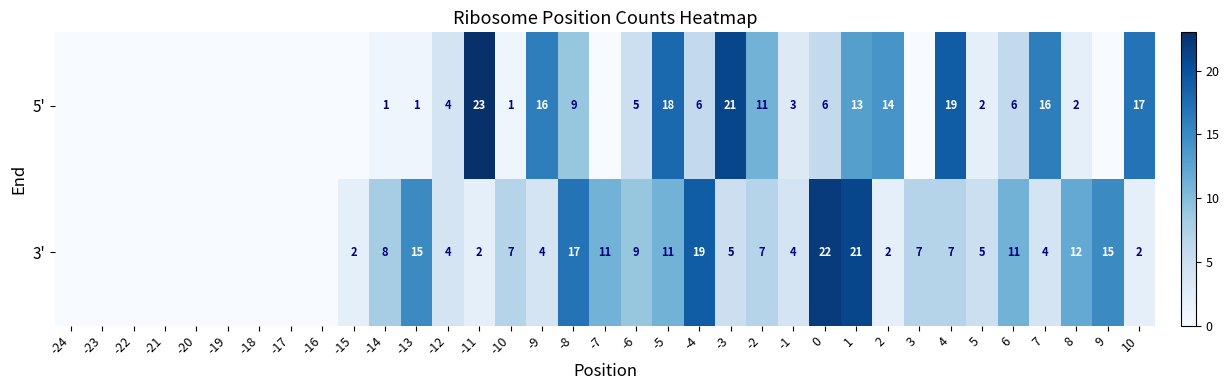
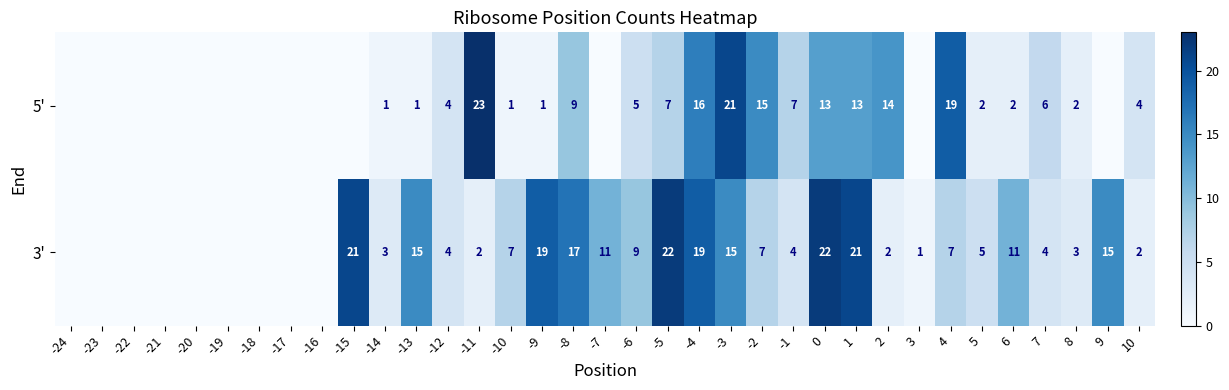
  {
    "5'": {
      "-14": 1,
      "-13": 1,
      "-12": 4,
      "-11": 23,
      "-10": 1,
-     "-9": 16,
+     "-9": 1,
      "-8": 9,
      "-6": 5,
-     "-5": 18,
-     "-4": 6,
+     "-5": 7,
+     "-4": 16,
      "-3": 21,
-     "-2": 11,
-     "-1": 3,
-     "0": 6,
+     "-2": 15,
+     "-1": 7,
+     "0": 13,
      "1": 13,
      "2": 14,
      "4": 19,
      "5": 2,
-     "6": 6,
-     "7": 16,
+     "6": 2,
+     "7": 6,
      "8": 2,
-     "10": 17
+     "10": 4
    },
    "3'": {
-     "-15": 2,
-     "-14": 8,
+     "-15": 21,
+     "-14": 3,
      "-13": 15,
      "-12": 4,
      "-11": 2,
      "-10": 7,
-     "-9": 4,
+     "-9": 19,
      "-8": 17,
      "-7": 11,
      "-6": 9,
-     "-5": 11,
+     "-5": 22,
      "-4": 19,
-     "-3": 5,
+     "-3": 15,
      "-2": 7,
      "-1": 4,
      "0": 22,
      "1": 21,
      "2": 2,
-     "3": 7,
+     "3": 1,
      "4": 7,
      "5": 5,
      "6": 11,
      "7": 4,
-     "8": 12,
+     "8": 3,
      "9": 15,
      "10": 2
    }
  }
